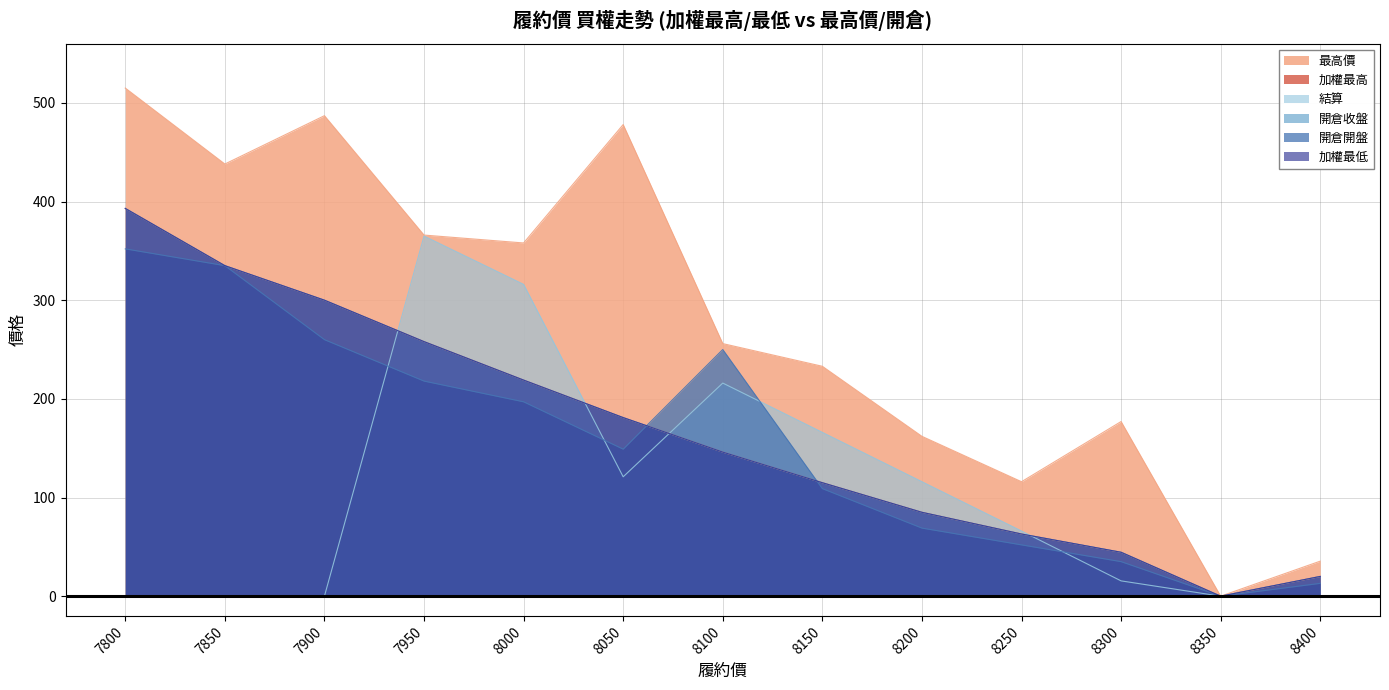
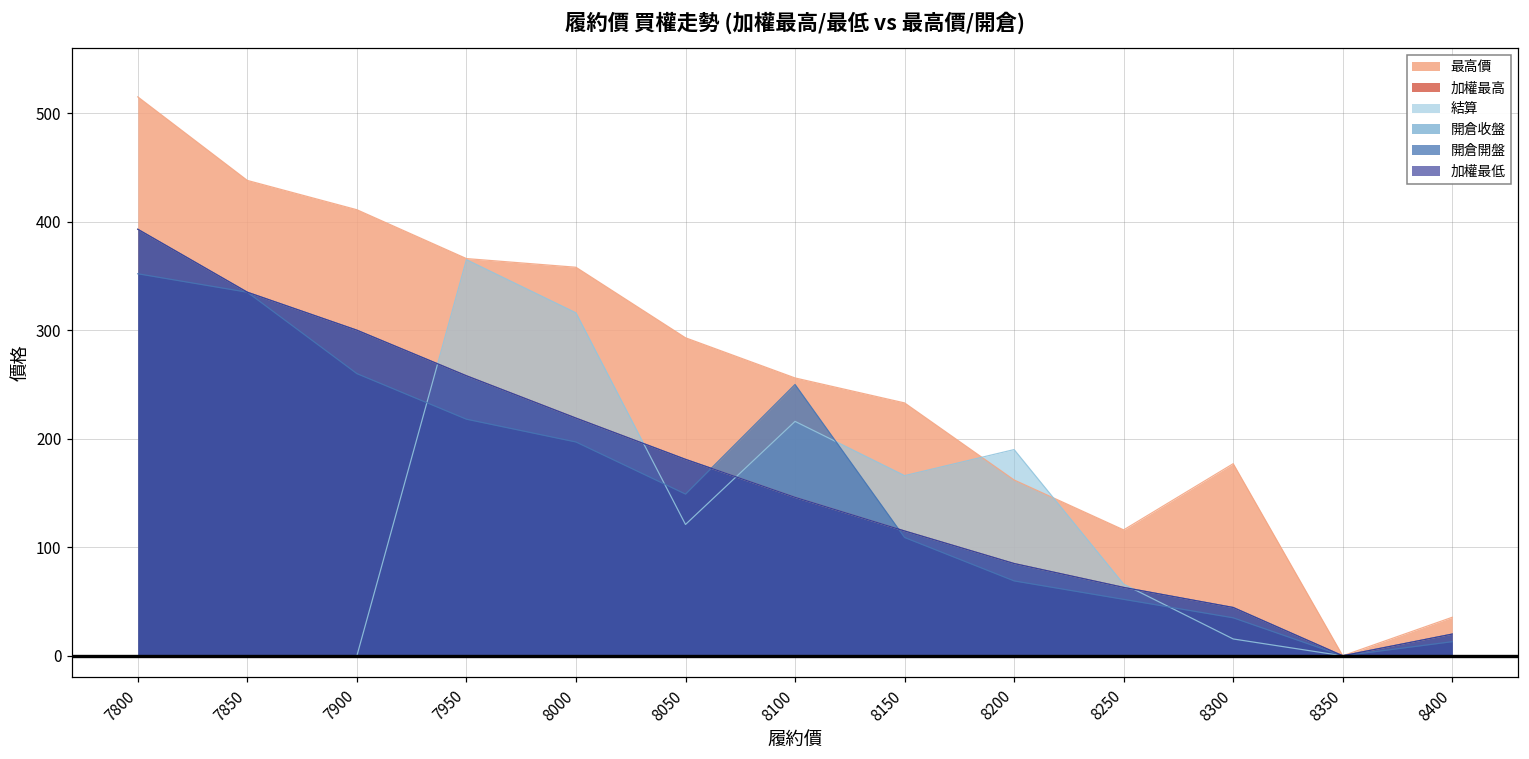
  {
    "最高價": {
      "7800": 520,
      "7850": 440,
-     "7900": 490,
+     "7900": 410,
      "8000": 360,
-     "8050": 480,
+     "8050": 290,
      "8100": 260,
      "8150": 230,
      "8200": 160,
      "8250": 120,
      "8300": 180,
      "8400": 40
    },
    "結算": {
      "7800": 0,
      "7850": 0,
      "7900": 0,
      "8000": 320,
      "8050": 120,
      "8100": 220,
      "8150": 170,
-     "8200": 120,
+     "8200": 190,
      "8250": 70,
      "8300": 20,
      "8400": 0
    }
  }
